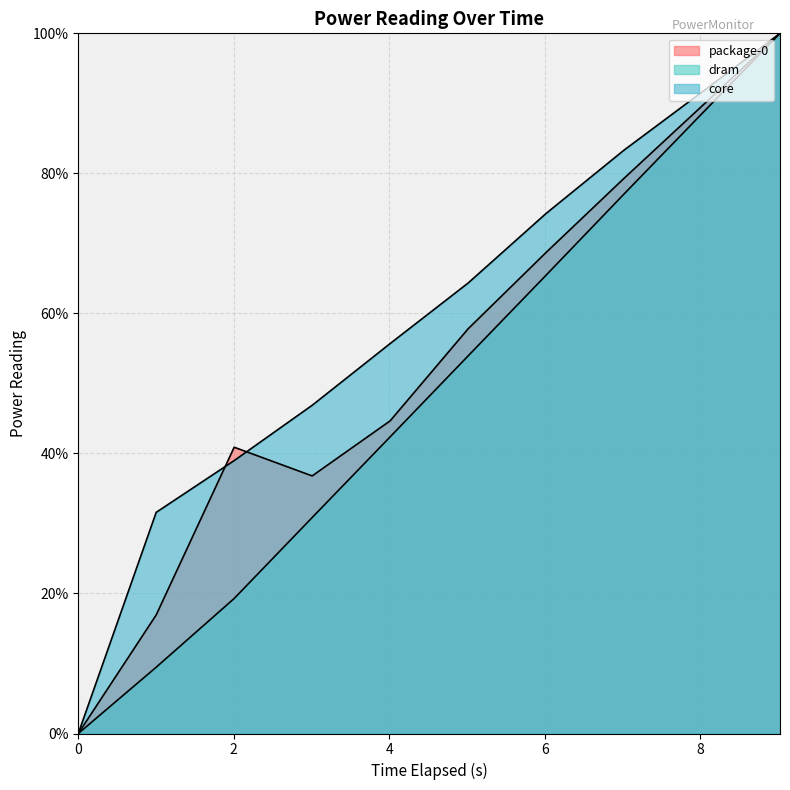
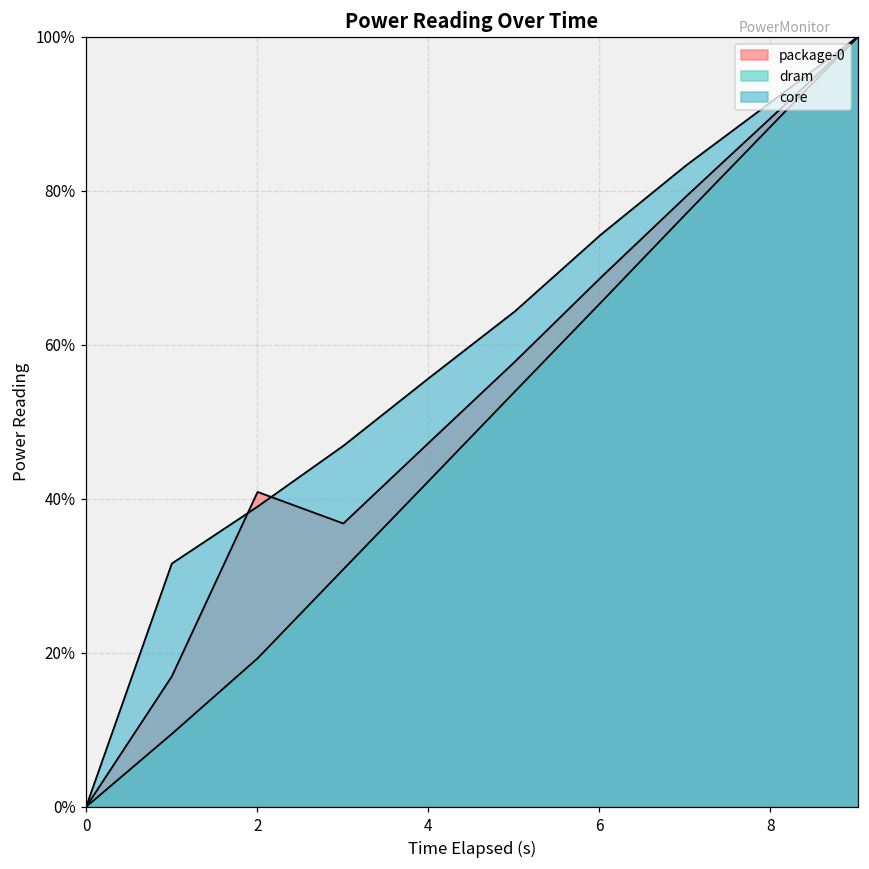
  {
    "package-0": {
      "2": "41%",
-     "4": "45%",
+     "4": "47%",
      "6": "69%"
    }
  }
